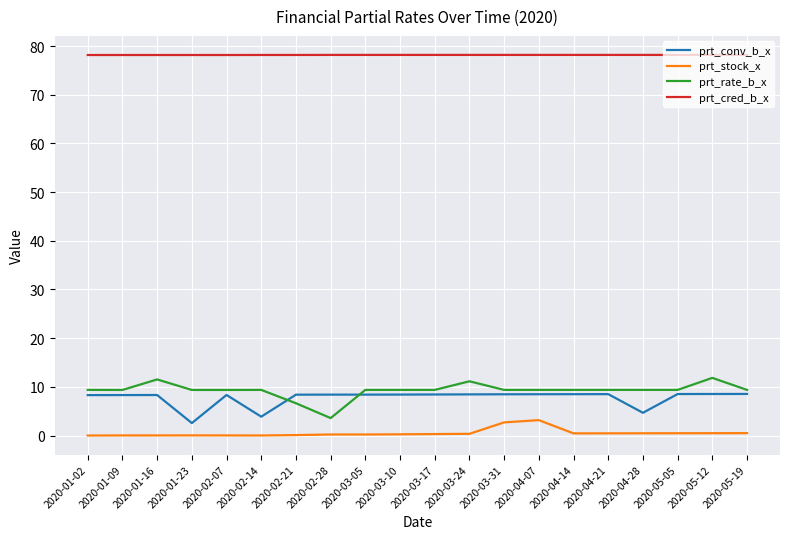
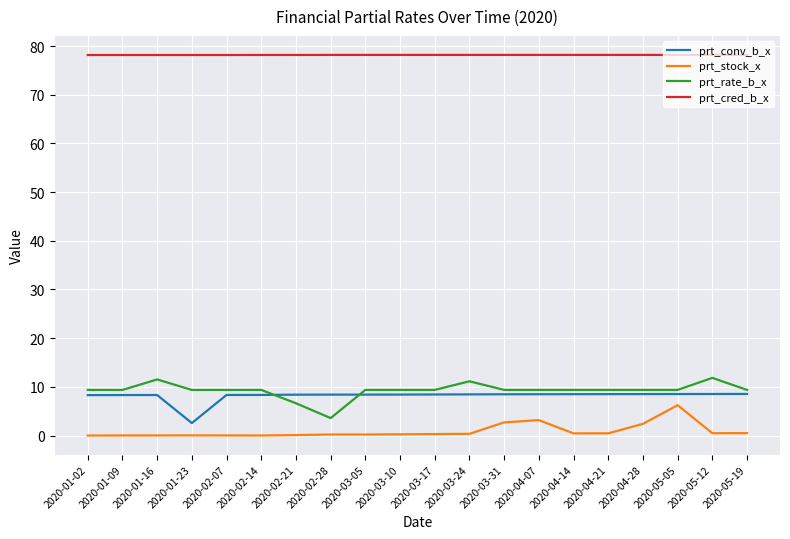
  {
    "prt_conv_b_x": {
      "2020-01-02": 8,
      "2020-01-09": 8,
      "2020-01-16": 8,
      "2020-01-23": 3,
      "2020-02-07": 8,
-     "2020-02-14": 4,
+     "2020-02-14": 8,
      "2020-02-21": 8,
      "2020-02-28": 8,
      "2020-03-05": 8,
      "2020-03-10": 8,
      "2020-03-17": 8,
      "2020-03-24": 8,
      "2020-03-31": 8,
      "2020-04-07": 8,
      "2020-04-14": 8,
      "2020-04-21": 9,
-     "2020-04-28": 5,
+     "2020-04-28": 9,
      "2020-05-05": 9,
      "2020-05-12": 9,
      "2020-05-19": 9
    },
    "prt_stock_x": {
      "2020-01-02": 0,
      "2020-01-09": 0,
      "2020-01-16": 0,
      "2020-01-23": 0,
      "2020-02-07": 0,
      "2020-02-14": 0,
      "2020-02-21": 0,
      "2020-02-28": 0,
      "2020-03-05": 0,
      "2020-03-10": 0,
      "2020-03-17": 0,
      "2020-03-24": 0,
      "2020-03-31": 3,
      "2020-04-07": 3,
      "2020-04-14": 0,
      "2020-04-21": 0,
-     "2020-04-28": 0,
-     "2020-05-05": 0,
+     "2020-04-28": 2,
+     "2020-05-05": 6,
      "2020-05-12": 0,
      "2020-05-19": 0
    },
    "prt_rate_b_x": {
      "2020-01-02": 9,
      "2020-01-09": 9,
      "2020-01-16": 12,
      "2020-01-23": 9,
      "2020-02-07": 9,
      "2020-02-14": 9,
      "2020-02-21": 7,
      "2020-02-28": 4,
      "2020-03-05": 9,
      "2020-03-10": 9,
      "2020-03-17": 9,
      "2020-03-24": 11,
      "2020-03-31": 9,
      "2020-04-07": 9,
      "2020-04-14": 9,
      "2020-04-21": 9,
      "2020-04-28": 9,
      "2020-05-05": 9,
      "2020-05-12": 12,
      "2020-05-19": 9
    },
    "prt_cred_b_x": {
      "2020-01-02": 78,
      "2020-01-09": 78,
      "2020-01-16": 78,
      "2020-01-23": 78,
      "2020-02-07": 78,
      "2020-02-14": 78,
      "2020-02-21": 78,
      "2020-02-28": 78,
      "2020-03-05": 78,
      "2020-03-10": 78,
      "2020-03-17": 78,
      "2020-03-24": 78,
      "2020-03-31": 78,
      "2020-04-07": 78,
      "2020-04-14": 78,
      "2020-04-21": 78,
      "2020-04-28": 78
    }
  }
